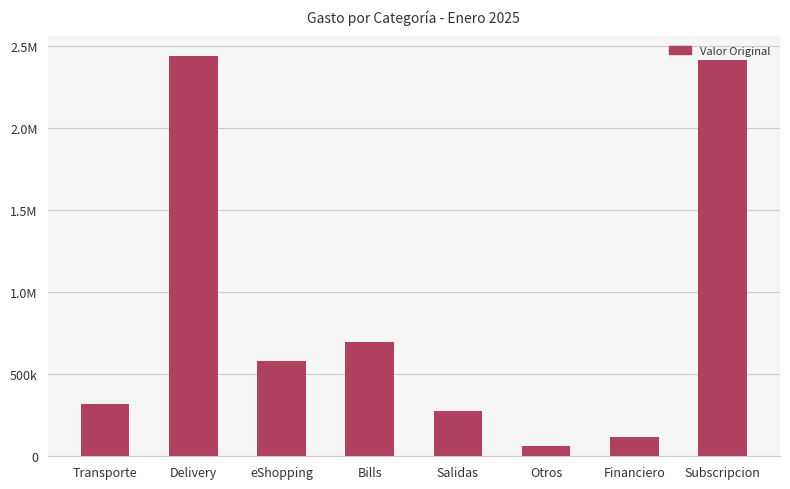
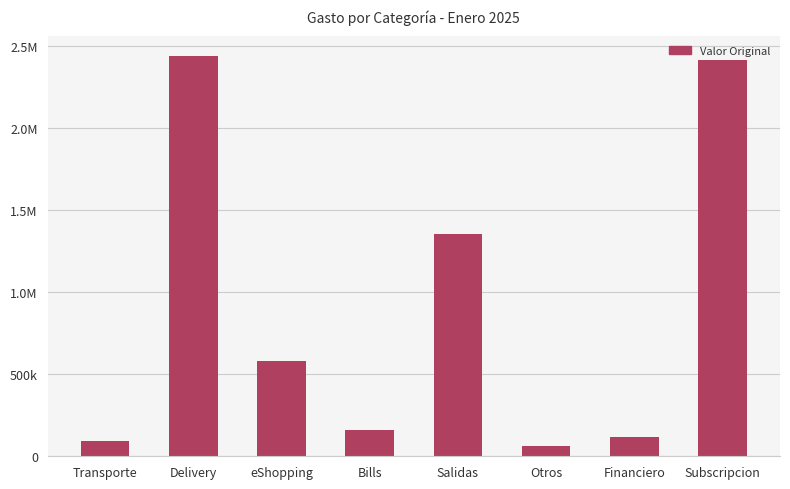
  {
-   "Transporte": 320000,
+   "Transporte": 100000,
    "Delivery": 2440000,
    "eShopping": 580000,
-   "Bills": 700000,
-   "Salidas": 280000,
+   "Bills": 160000,
+   "Salidas": 1360000,
    "Otros": 60000,
    "Financiero": 120000,
    "Subscripcion": 2420000
  }
